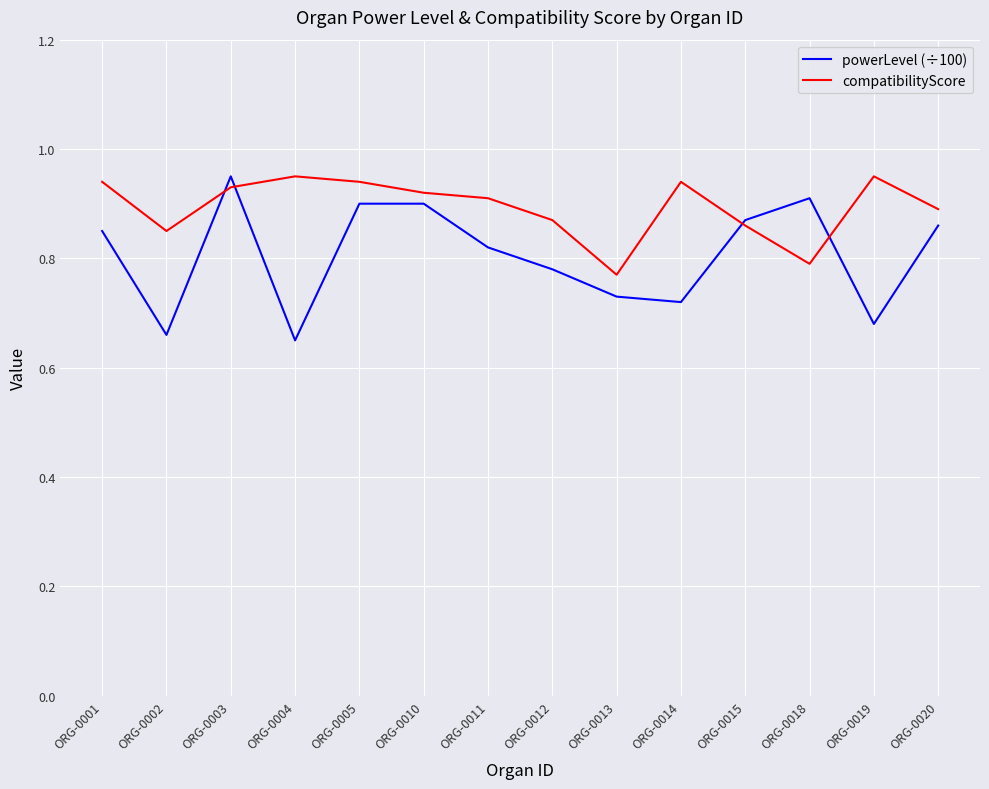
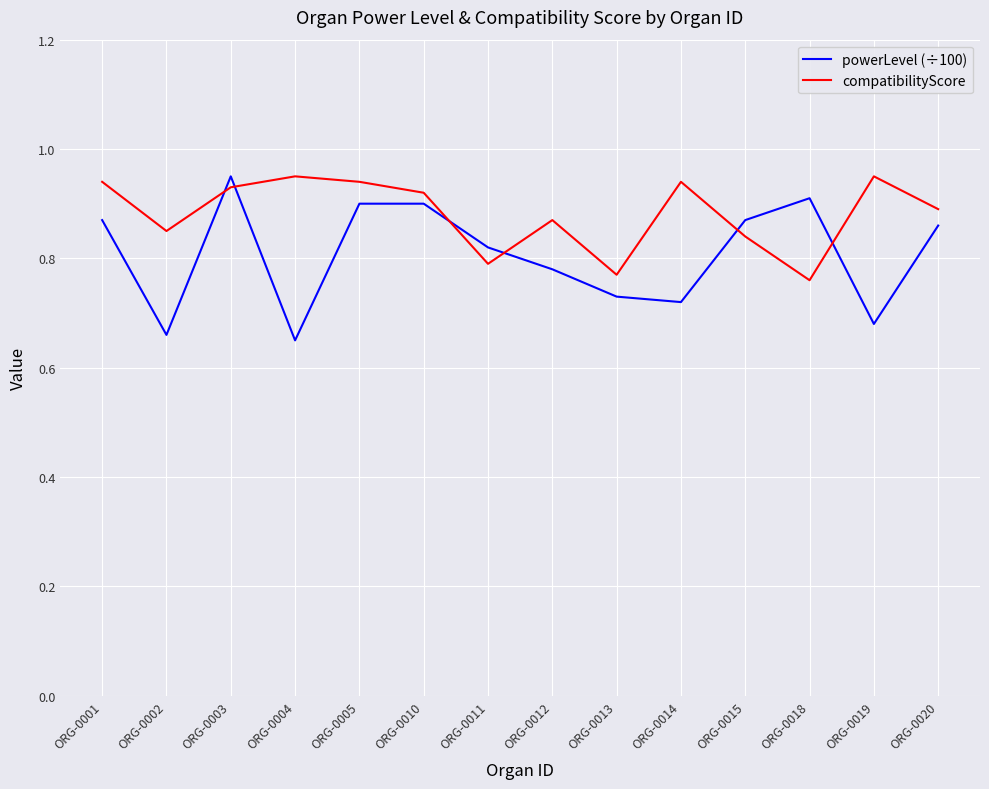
  {
    "powerLevel (÷100)": {
-     "ORG-0001": 0.85,
+     "ORG-0001": 0.87,
      "ORG-0002": 0.66,
      "ORG-0003": 0.95,
      "ORG-0004": 0.65,
      "ORG-0005": 0.90,
      "ORG-0010": 0.90,
      "ORG-0011": 0.82,
      "ORG-0012": 0.78,
      "ORG-0013": 0.73,
      "ORG-0014": 0.72,
      "ORG-0015": 0.87,
      "ORG-0018": 0.91,
      "ORG-0019": 0.68,
      "ORG-0020": 0.86
    },
    "compatibilityScore": {
      "ORG-0001": 0.94,
      "ORG-0002": 0.85,
      "ORG-0003": 0.93,
      "ORG-0004": 0.95,
      "ORG-0005": 0.94,
      "ORG-0010": 0.92,
-     "ORG-0011": 0.91,
+     "ORG-0011": 0.79,
      "ORG-0012": 0.87,
      "ORG-0013": 0.77,
      "ORG-0014": 0.94,
-     "ORG-0015": 0.86,
-     "ORG-0018": 0.79,
+     "ORG-0015": 0.84,
+     "ORG-0018": 0.76,
      "ORG-0019": 0.95,
      "ORG-0020": 0.89
    }
  }
